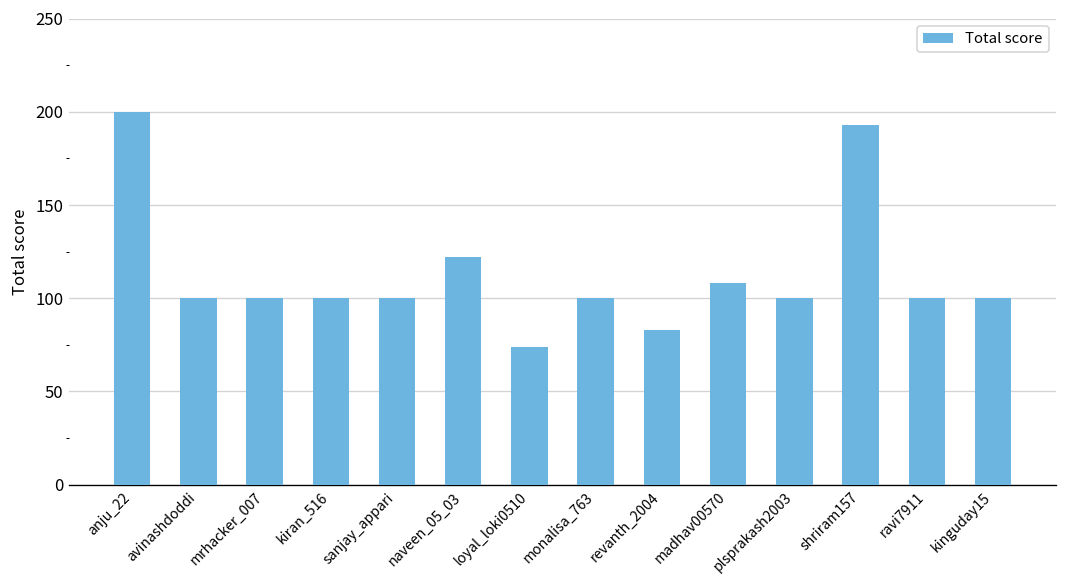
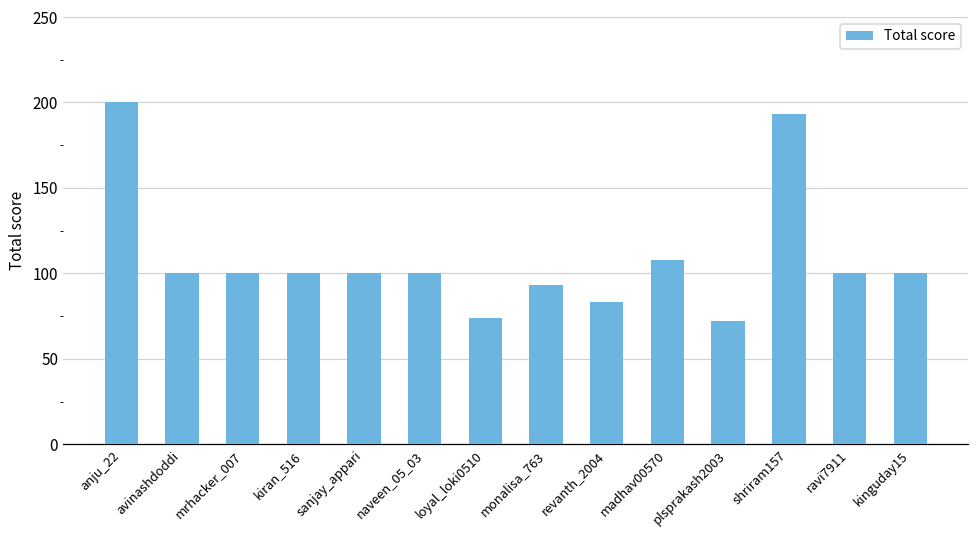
  {
    "anju_22": 200,
    "avinashdoddi": 100,
    "mrhacker_007": 100,
    "kiran_516": 100,
    "sanjay_appari": 100,
-   "naveen_05_03": 122,
+   "naveen_05_03": 100,
    "loyal_loki0510": 74,
-   "monalisa_763": 100,
+   "monalisa_763": 93,
    "revanth_2004": 83,
    "madhav00570": 108,
-   "plsprakash2003": 100,
+   "plsprakash2003": 72,
    "shriram157": 193,
    "ravi7911": 100,
    "kinguday15": 100
  }
